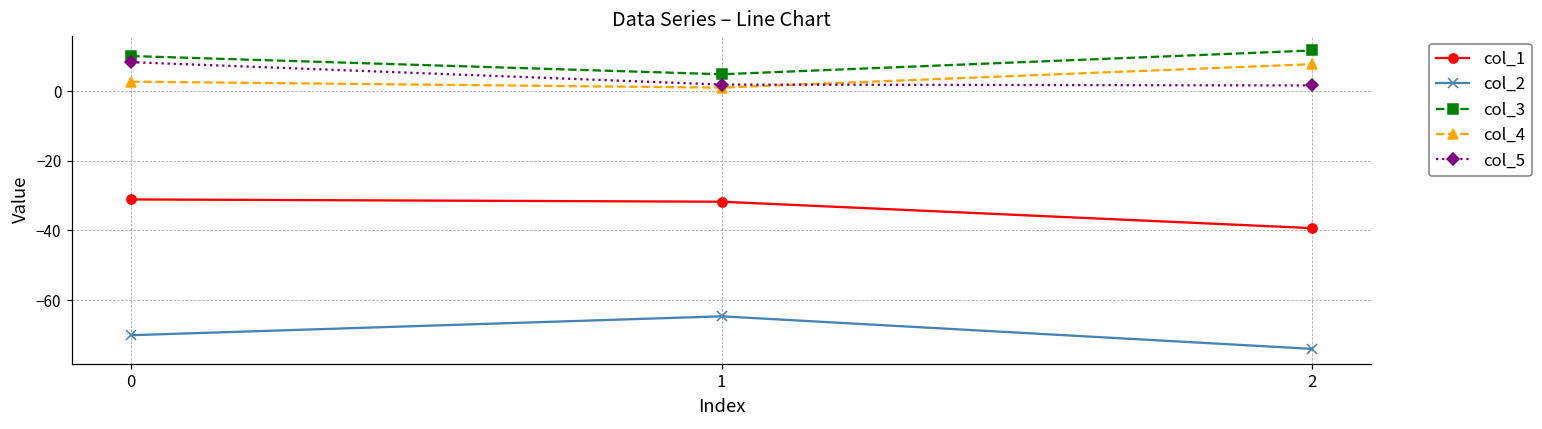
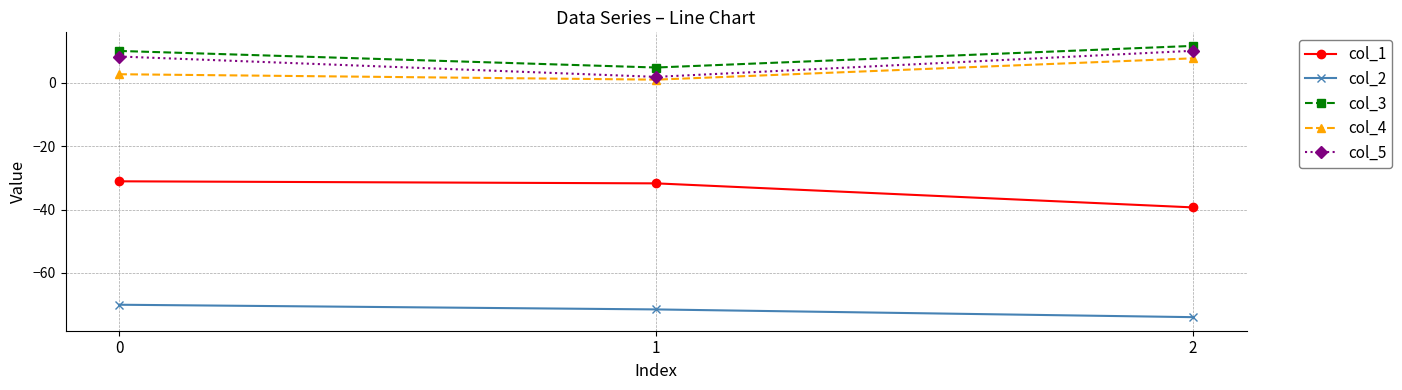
  {
    "col_1": {
      "0": -31,
      "1": -32,
      "2": -39
    },
    "col_2": {
      "0": -70,
-     "1": -65,
+     "1": -72,
      "2": -74
    },
    "col_3": {
      "0": 10,
      "1": 5,
      "2": 12
    },
    "col_4": {
      "0": 3,
      "1": 1,
      "2": 8
    },
    "col_5": {
      "0": 8,
      "1": 2,
-     "2": 2
+     "2": 10
    }
  }
